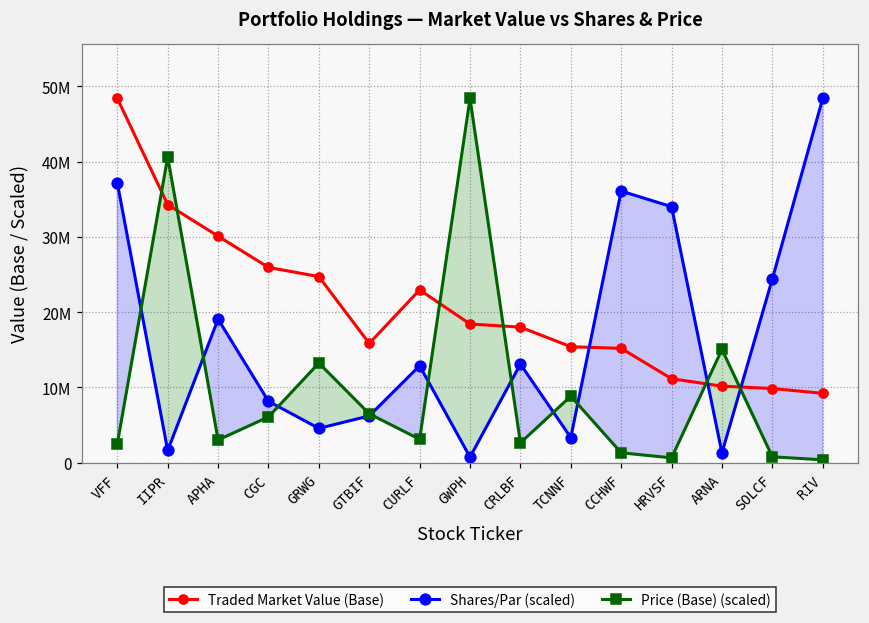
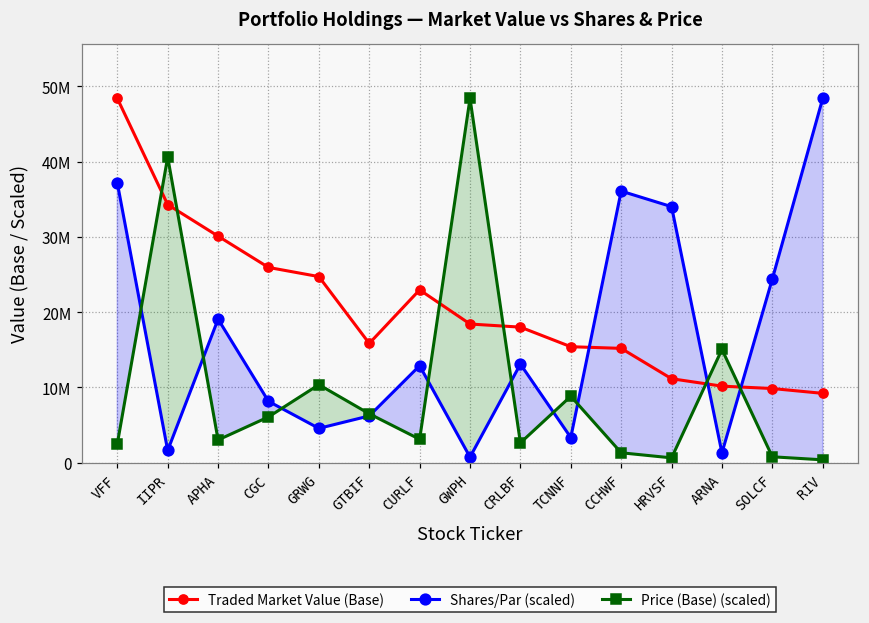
  {
    "Traded Market Value (Base)": {
      "VFF": 48000000,
      "IIPR": 34000000,
      "APHA": 30000000,
      "CGC": 26000000,
      "GRWG": 25000000,
      "GTBIF": 16000000,
      "CURLF": 23000000,
      "GWPH": 18000000,
      "CRLBF": 18000000,
      "TCNNF": 15000000,
      "CCHWF": 15000000,
      "HRVSF": 11000000,
      "ARNA": 10000000,
      "SOLCF": 10000000,
      "RIV": 9000000
    },
    "Shares/Par (scaled)": {
      "VFF": 37000000,
      "IIPR": 2000000,
      "APHA": 19000000,
      "CGC": 8000000,
      "GRWG": 5000000,
      "CURLF": 13000000,
      "GWPH": 1000000,
      "CRLBF": 13000000,
      "TCNNF": 3000000,
      "CCHWF": 36000000,
      "HRVSF": 34000000,
      "ARNA": 1000000,
      "SOLCF": 24000000,
      "RIV": 48000000
    },
    "Price (Base) (scaled)": {
      "VFF": 2000000,
      "IIPR": 41000000,
      "APHA": 3000000,
      "CGC": 6000000,
-     "GRWG": 13000000,
+     "GRWG": 10000000,
      "CURLF": 3000000,
      "GWPH": 48000000,
      "CRLBF": 3000000,
      "TCNNF": 9000000,
      "CCHWF": 1000000,
      "HRVSF": 1000000,
      "ARNA": 15000000,
      "SOLCF": 1000000,
      "RIV": 0
    }
  }
